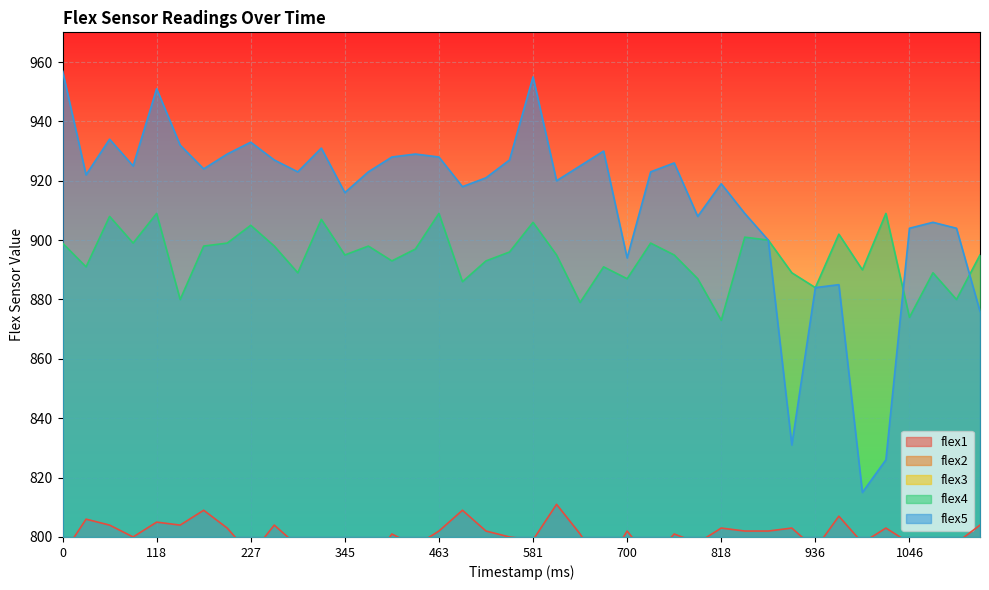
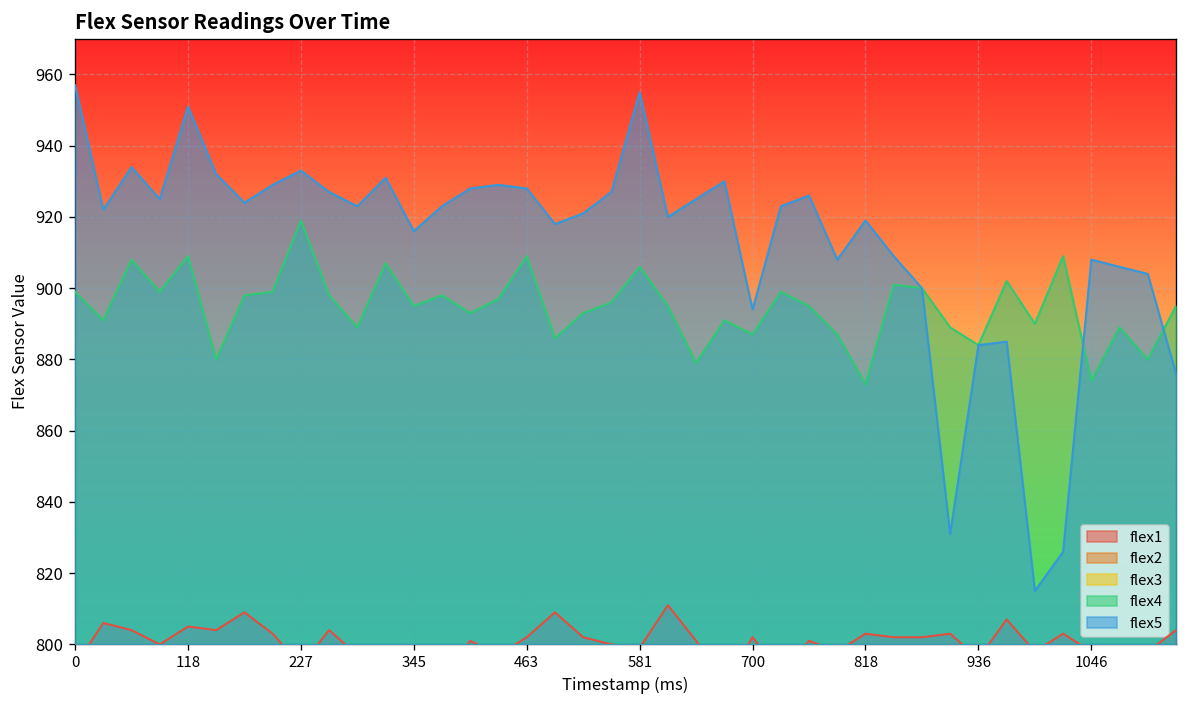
  {
    "flex4": {
      "0": 899,
      "118": 909,
-     "227": 905,
+     "227": 919,
      "345": 895,
      "463": 909,
      "581": 906,
      "700": 887,
      "818": 873,
      "1046": 874
    },
    "flex5": {
      "0": 957,
      "118": 951,
      "227": 933,
      "345": 916,
      "463": 928,
      "581": 955,
      "700": 894,
      "818": 919,
-     "1046": 904
+     "1046": 908
    }
  }
